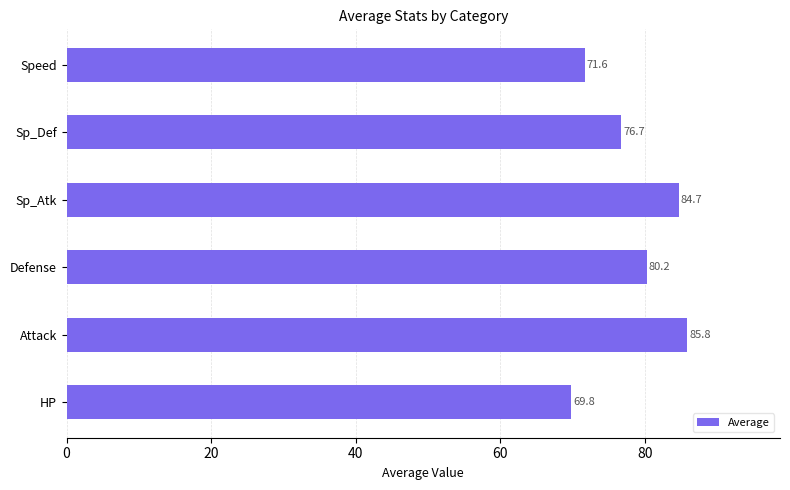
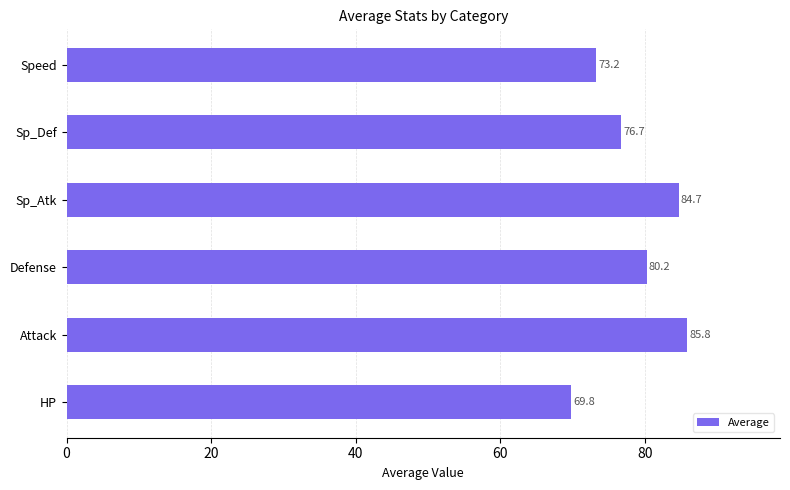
  {
-   "Speed": 71.6,
+   "Speed": 73.2,
    "Sp_Def": 76.7,
    "Sp_Atk": 84.7,
    "Defense": 80.2,
    "Attack": 85.8,
    "HP": 69.8
  }
